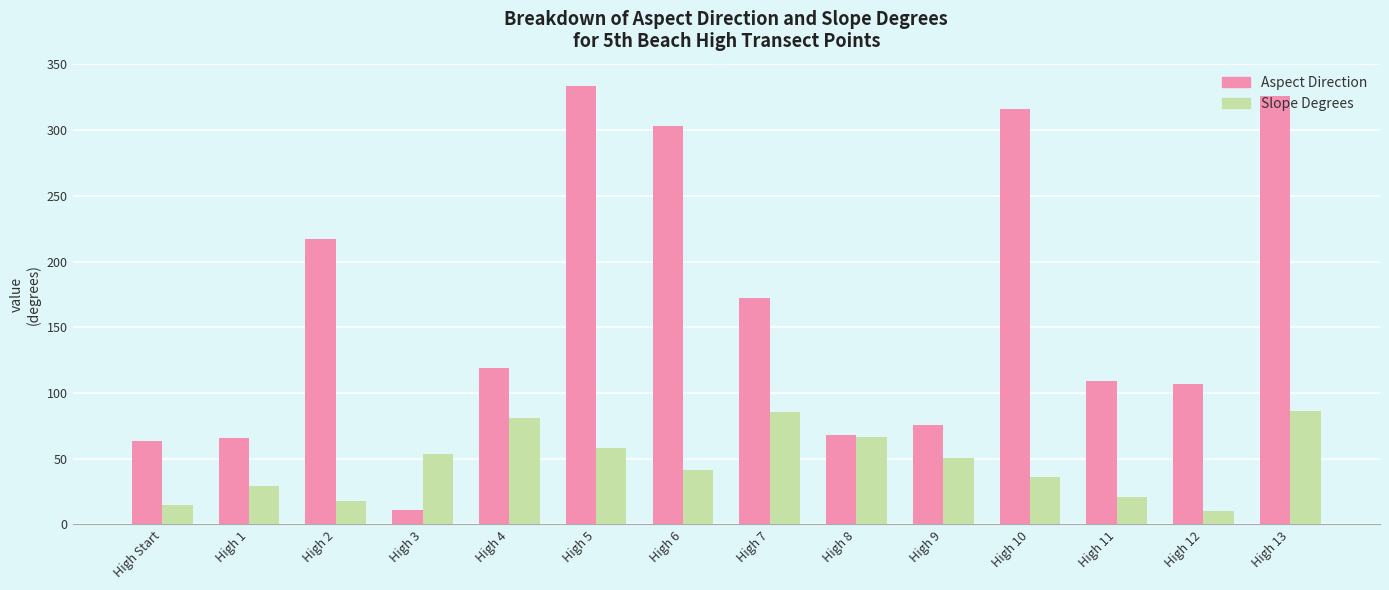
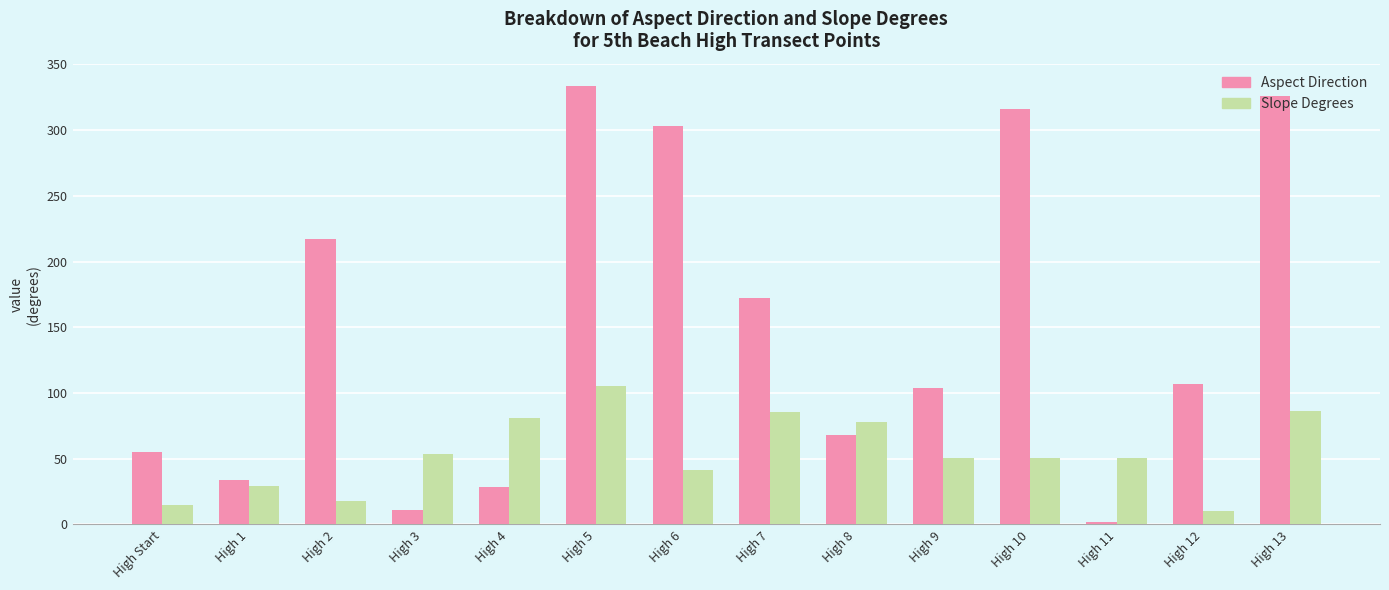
  {
    "Aspect Direction": {
-     "High Start": 64,
-     "High 1": 66,
+     "High Start": 55,
+     "High 1": 34,
      "High 2": 217,
      "High 3": 11,
-     "High 4": 119,
+     "High 4": 29,
      "High 5": 334,
      "High 6": 303,
      "High 7": 173,
      "High 8": 68,
-     "High 9": 76,
+     "High 9": 104,
      "High 10": 316,
-     "High 11": 109,
+     "High 11": 2,
      "High 12": 107,
      "High 13": 326
    },
    "Slope Degrees": {
      "High Start": 15,
      "High 1": 29,
      "High 2": 18,
      "High 3": 53,
      "High 4": 81,
-     "High 5": 58,
+     "High 5": 105,
      "High 6": 41,
      "High 7": 86,
-     "High 8": 67,
+     "High 8": 78,
      "High 9": 50,
-     "High 10": 36,
-     "High 11": 21,
+     "High 10": 51,
+     "High 11": 50,
      "High 12": 10,
      "High 13": 86
    }
  }
